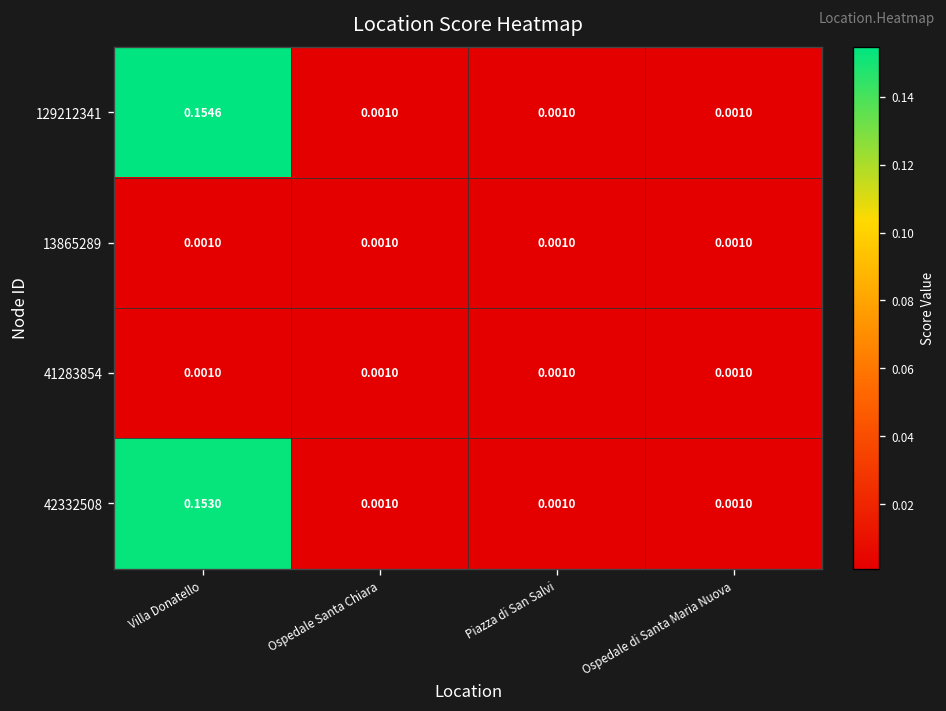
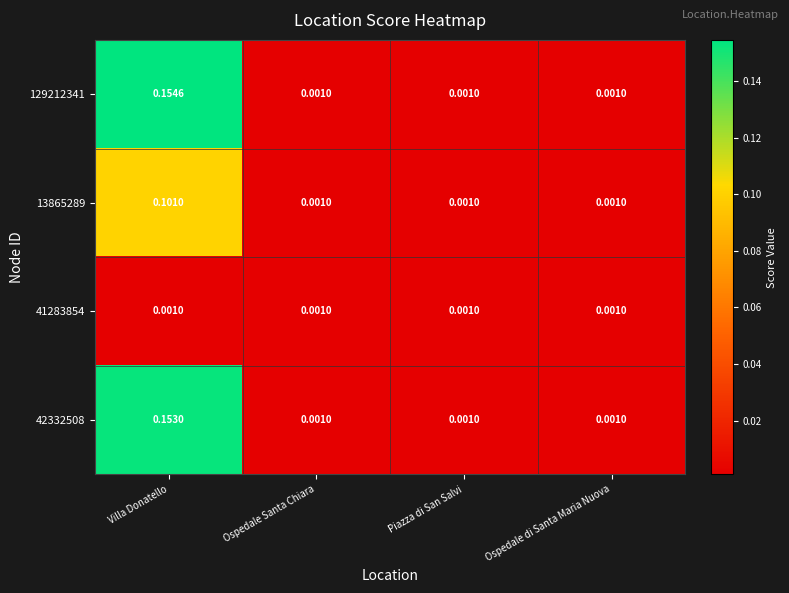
  {
    "129212341": {
      "Villa Donatello": 0.1546,
      "Ospedale Santa Chiara": 0.0010,
      "Piazza di San Salvi": 0.0010,
      "Ospedale di Santa Maria Nuova": 0.0010
    },
    "13865289": {
-     "Villa Donatello": 0.0010,
+     "Villa Donatello": 0.1010,
      "Ospedale Santa Chiara": 0.0010,
      "Piazza di San Salvi": 0.0010,
      "Ospedale di Santa Maria Nuova": 0.0010
    },
    "41283854": {
      "Villa Donatello": 0.0010,
      "Ospedale Santa Chiara": 0.0010,
      "Piazza di San Salvi": 0.0010,
      "Ospedale di Santa Maria Nuova": 0.0010
    },
    "42332508": {
      "Villa Donatello": 0.1530,
      "Ospedale Santa Chiara": 0.0010,
      "Piazza di San Salvi": 0.0010,
      "Ospedale di Santa Maria Nuova": 0.0010
    }
  }
